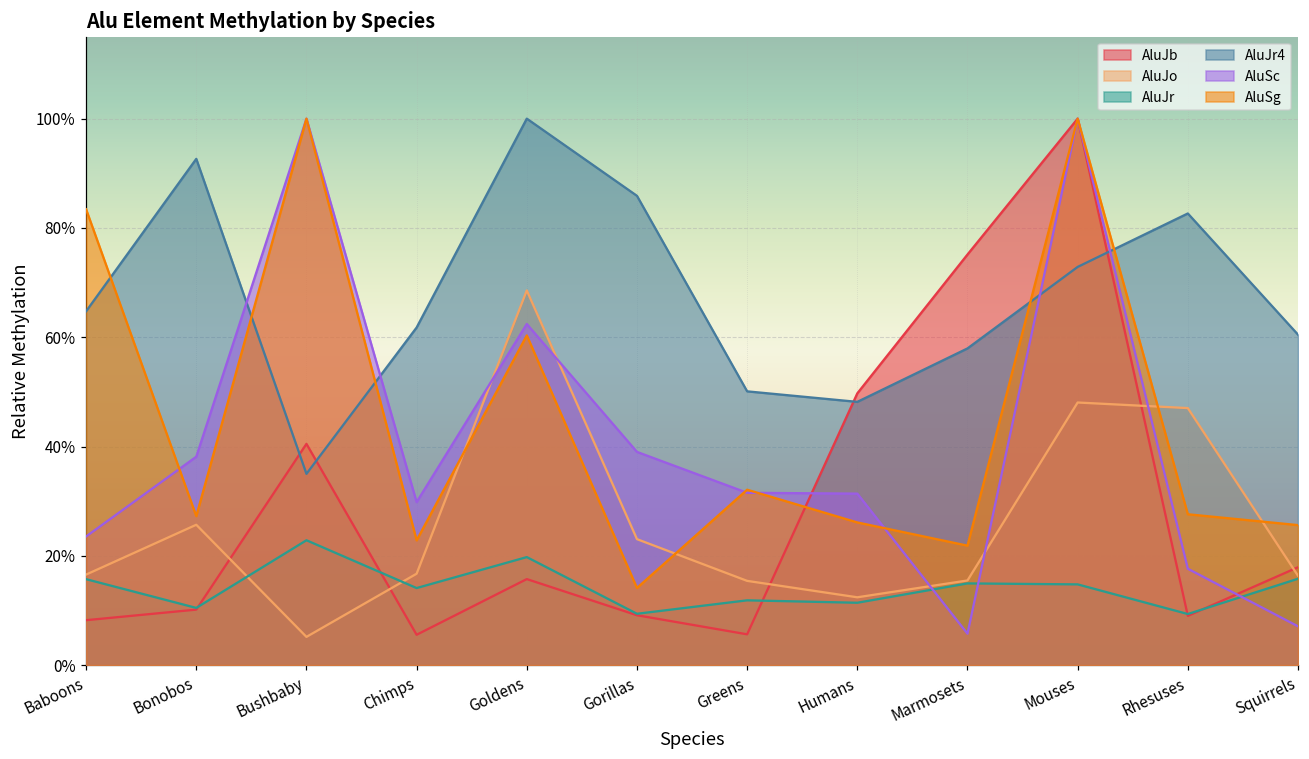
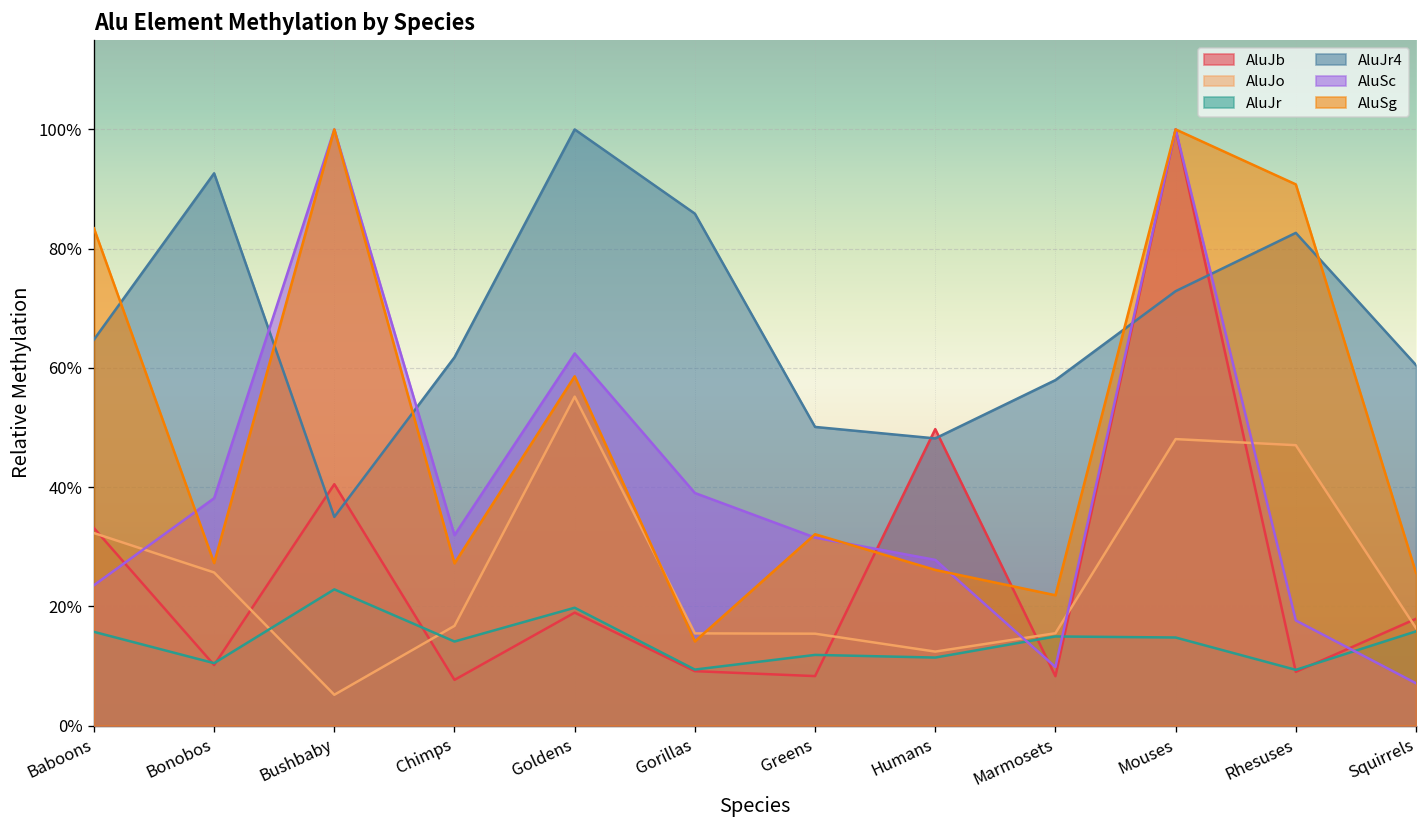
  {
    "AluJb": {
-     "Baboons": "8%",
+     "Baboons": "33%",
      "Bushbaby": "40%",
-     "Chimps": "6%",
-     "Goldens": "16%",
-     "Greens": "6%",
+     "Chimps": "8%",
+     "Goldens": "19%",
+     "Greens": "8%",
      "Humans": "50%",
-     "Marmosets": "75%",
+     "Marmosets": "8%",
      "Squirrels": "18%"
    },
    "AluJo": {
-     "Baboons": "17%",
+     "Baboons": "32%",
      "Bonobos": "26%",
      "Bushbaby": "5%",
      "Chimps": "17%",
-     "Goldens": "69%",
-     "Gorillas": "23%",
+     "Goldens": "55%",
+     "Gorillas": "15%",
      "Greens": "15%",
      "Humans": "12%",
      "Marmosets": "15%",
      "Mouses": "48%",
      "Rhesuses": "47%",
      "Squirrels": "16%"
    },
    "AluSc": {
      "Baboons": "24%",
      "Bonobos": "38%",
-     "Chimps": "30%",
+     "Chimps": "32%",
      "Goldens": "62%",
      "Gorillas": "39%",
      "Greens": "32%",
-     "Humans": "31%",
-     "Marmosets": "6%",
+     "Humans": "28%",
+     "Marmosets": "10%",
      "Rhesuses": "18%",
      "Squirrels": "7%"
    },
    "AluSg": {
      "Baboons": "83%",
      "Bonobos": "27%",
-     "Chimps": "23%",
-     "Goldens": "60%",
+     "Chimps": "27%",
+     "Goldens": "59%",
      "Gorillas": "14%",
      "Greens": "32%",
      "Humans": "26%",
      "Marmosets": "22%",
-     "Rhesuses": "28%",
+     "Rhesuses": "91%",
      "Squirrels": "26%"
    }
  }
